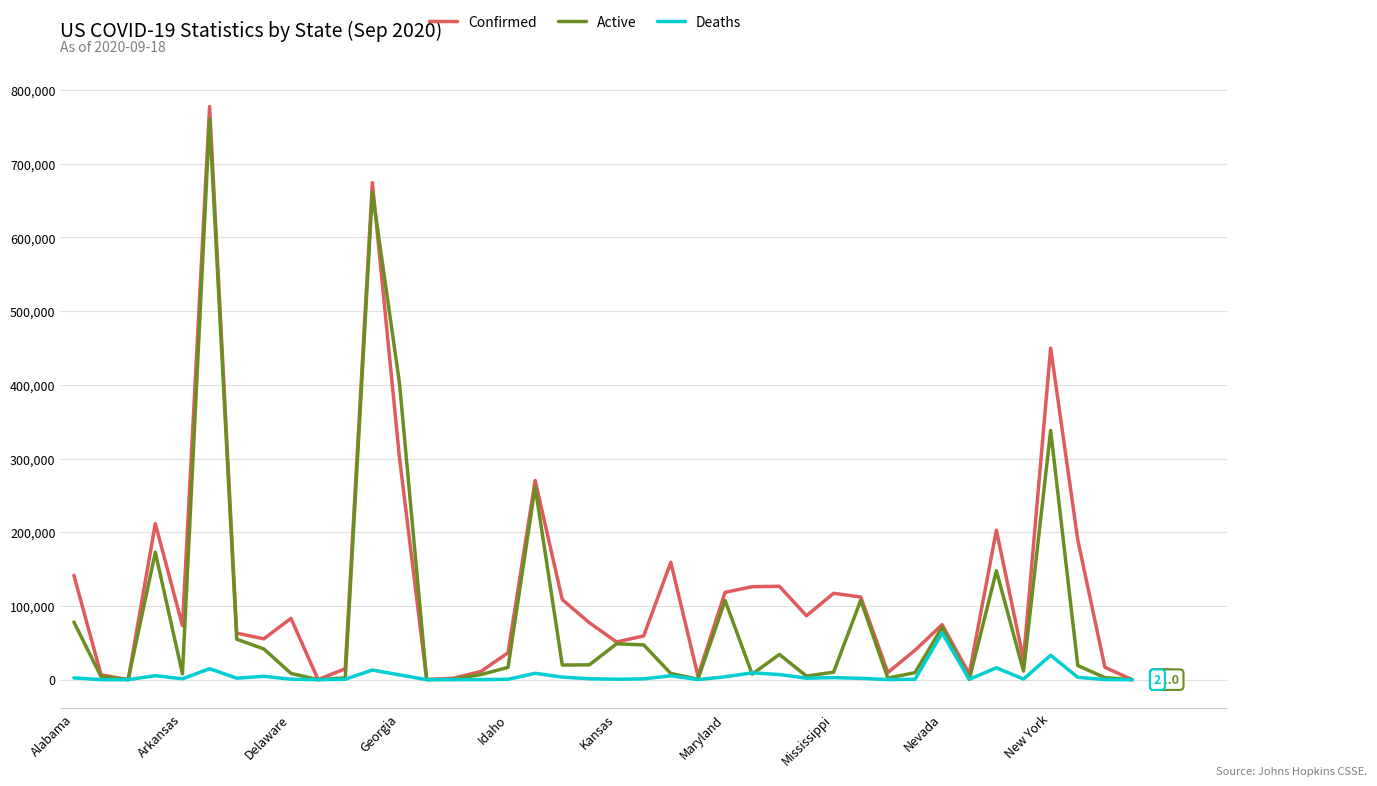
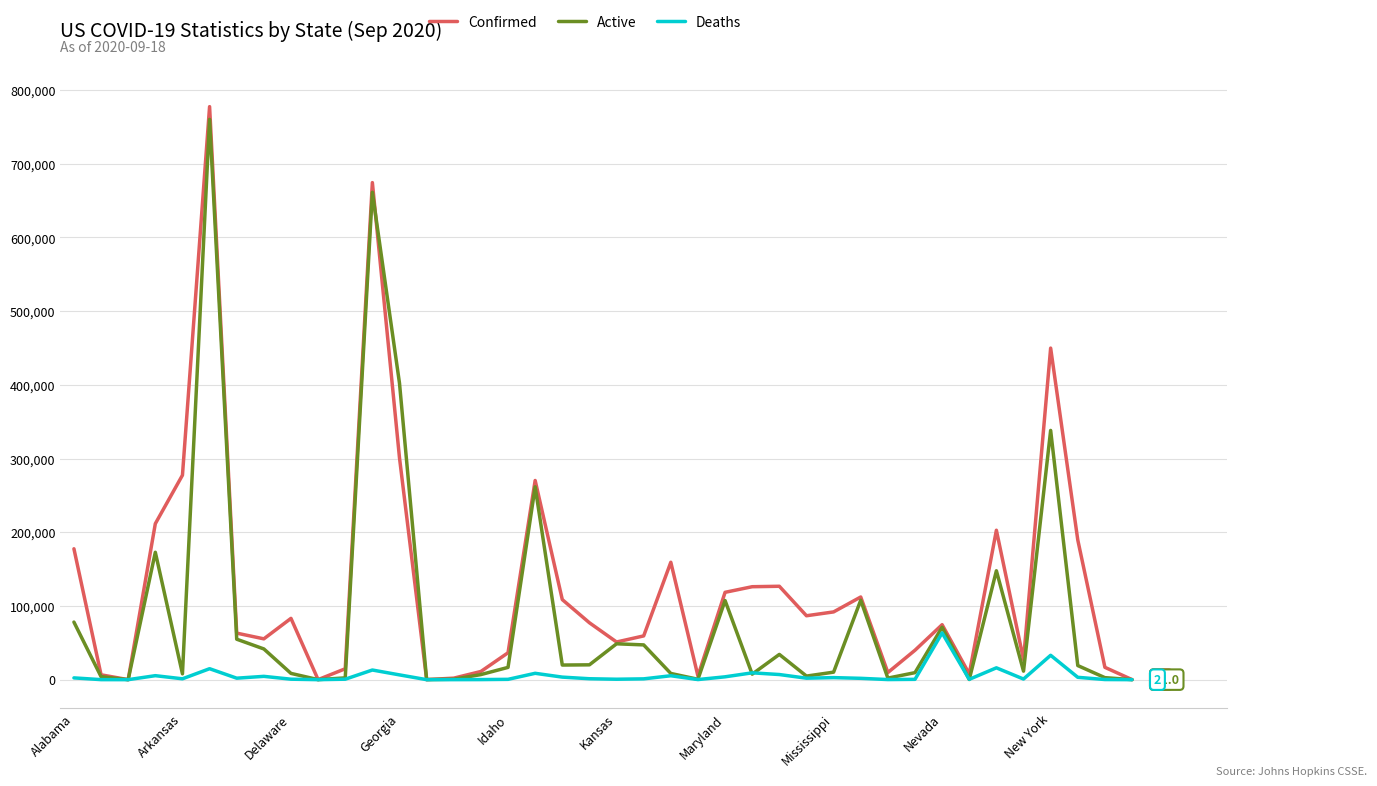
  {
    "Confirmed": {
-     "Alabama": "140,000",
-     "Arkansas": "70,000",
+     "Alabama": "180,000",
+     "Arkansas": "280,000",
      "Delaware": "80,000",
      "Georgia": "300,000",
      "Idaho": "40,000",
      "Maryland": "120,000",
-     "Mississippi": "120,000",
+     "Mississippi": "90,000",
      "Nevada": "70,000",
      "New York": "450,000"
    },
    "Active": {
      "Alabama": "80,000",
      "Arkansas": "10,000",
      "Delaware": "10,000",
      "Georgia": "400,000",
      "Idaho": "20,000",
      "Maryland": "110,000",
      "Mississippi": "10,000",
      "Nevada": "70,000",
      "New York": "340,000"
    },
    "Deaths": {
      "Alabama": "0",
      "Arkansas": "0",
      "Delaware": "0",
      "Georgia": "10,000",
      "Idaho": "0",
      "Kansas": "0",
      "Maryland": "0",
      "Mississippi": "0",
      "Nevada": "60,000",
      "New York": "30,000"
    }
  }
